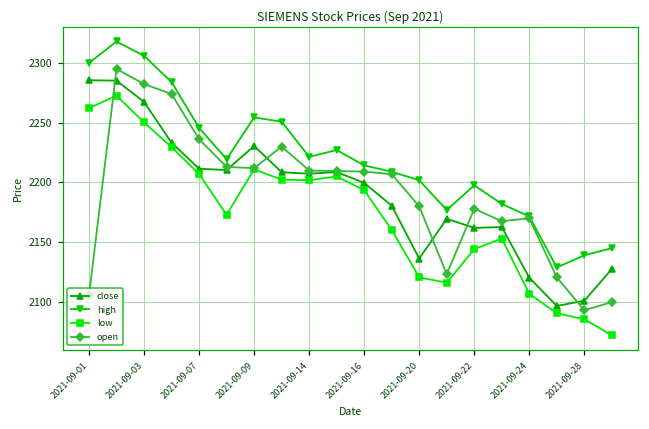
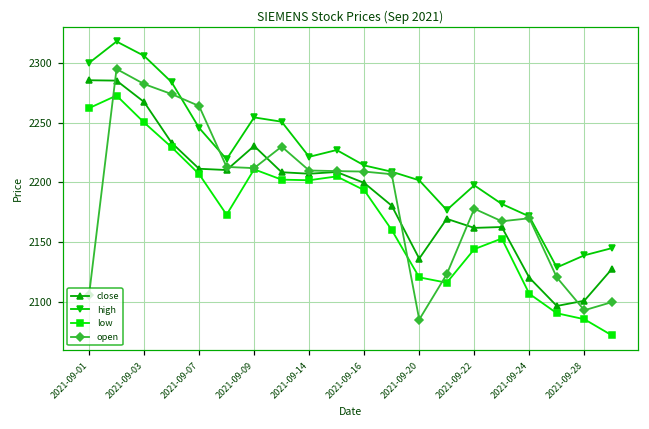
  {
    "open": {
      "2021-09-03": 2282,
-     "2021-09-07": 2236,
+     "2021-09-07": 2264,
      "2021-09-14": 2210,
      "2021-09-16": 2209,
-     "2021-09-20": 2180,
+     "2021-09-20": 2085,
      "2021-09-22": 2178,
      "2021-09-28": 2093
    }
  }
